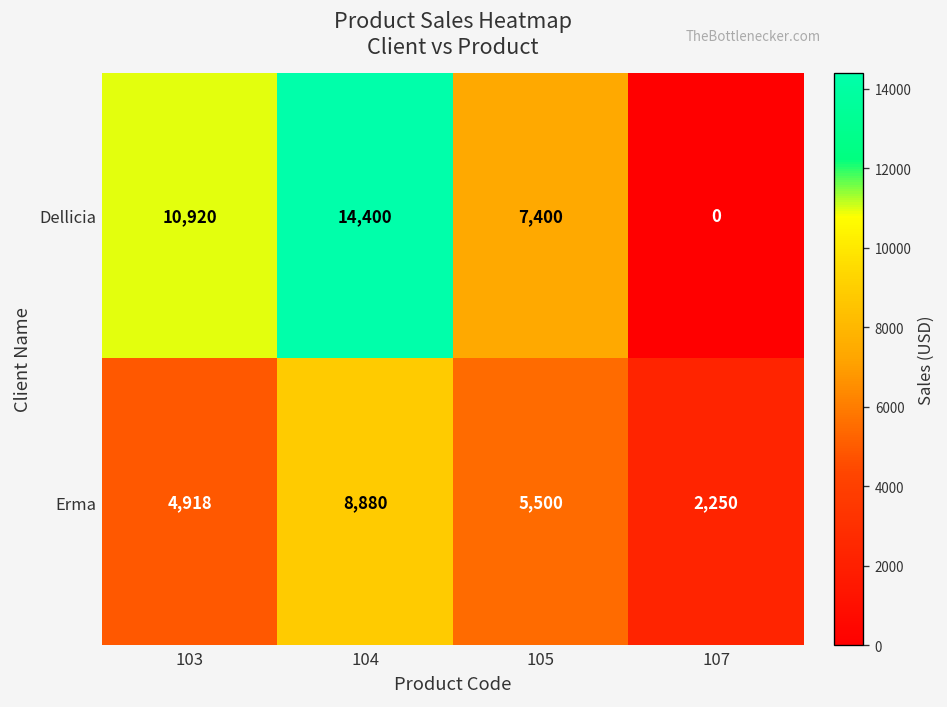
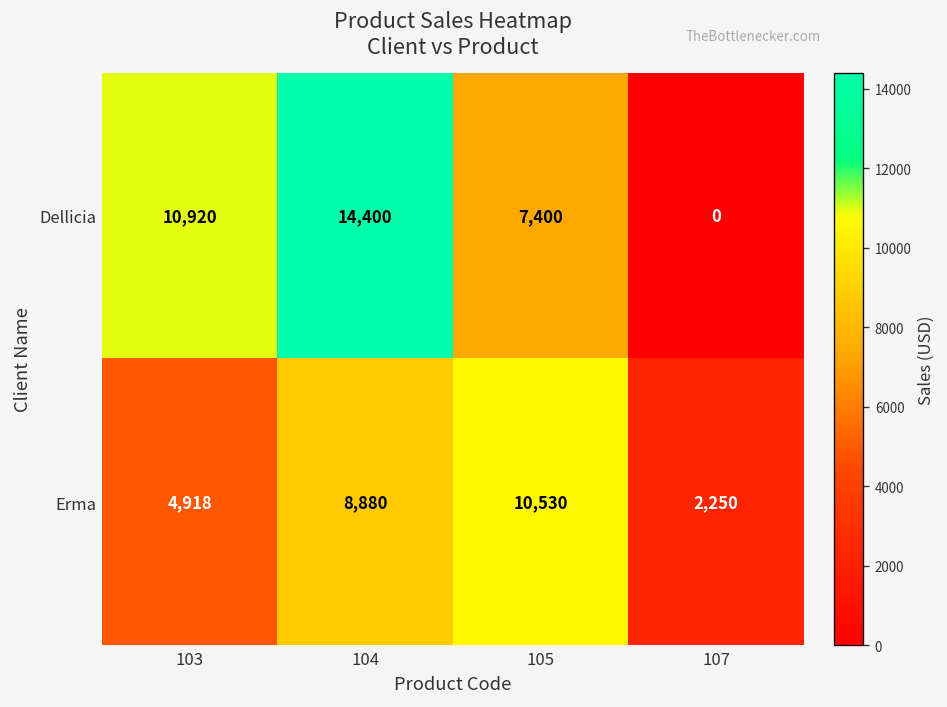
  {
    "Dellicia": {
      "103": "10,920",
      "104": "14,400",
      "105": "7,400",
      "107": "0"
    },
    "Erma": {
      "103": "4,918",
      "104": "8,880",
-     "105": "5,500",
+     "105": "10,530",
      "107": "2,250"
    }
  }
